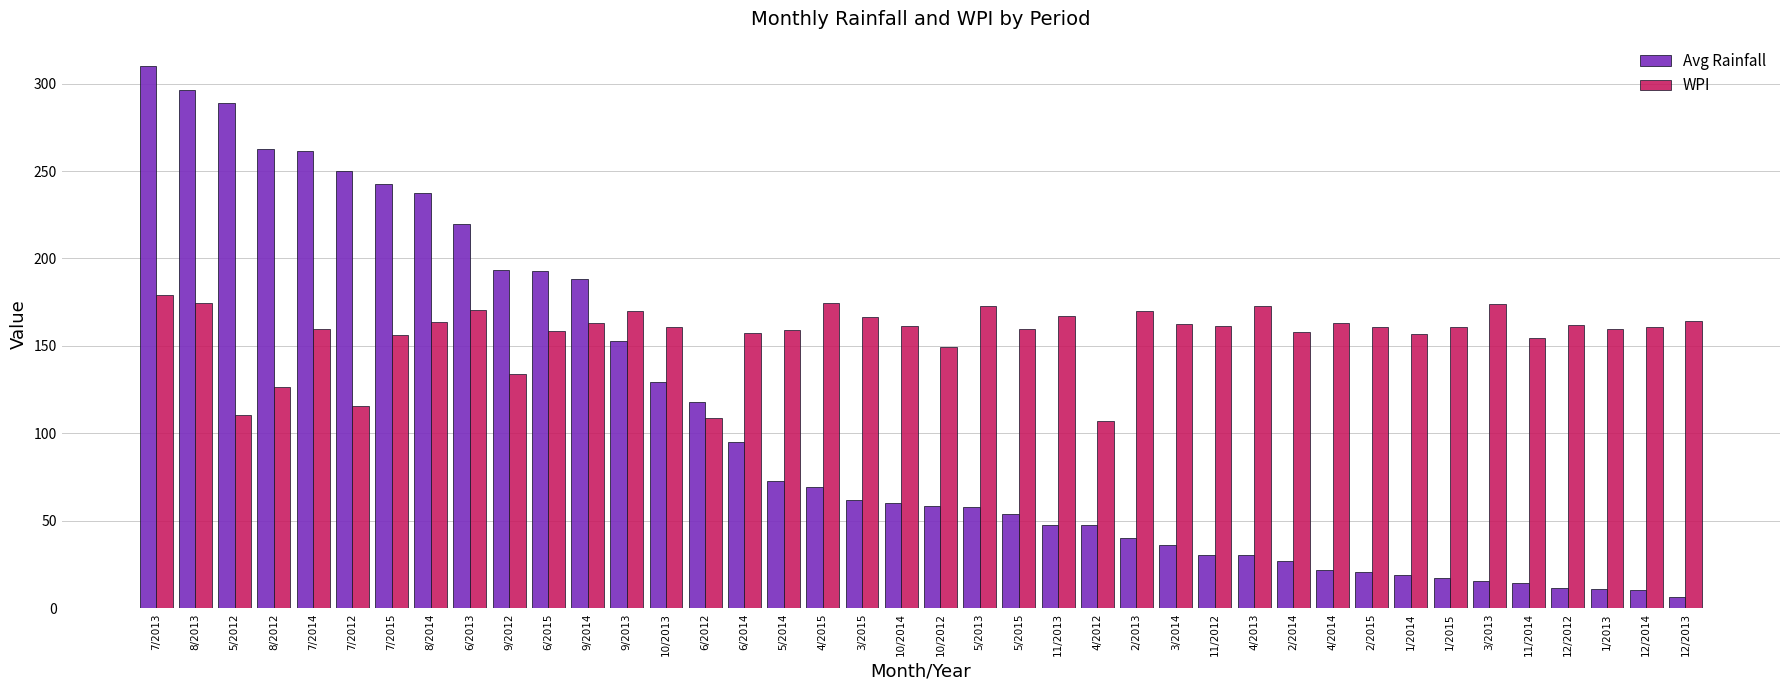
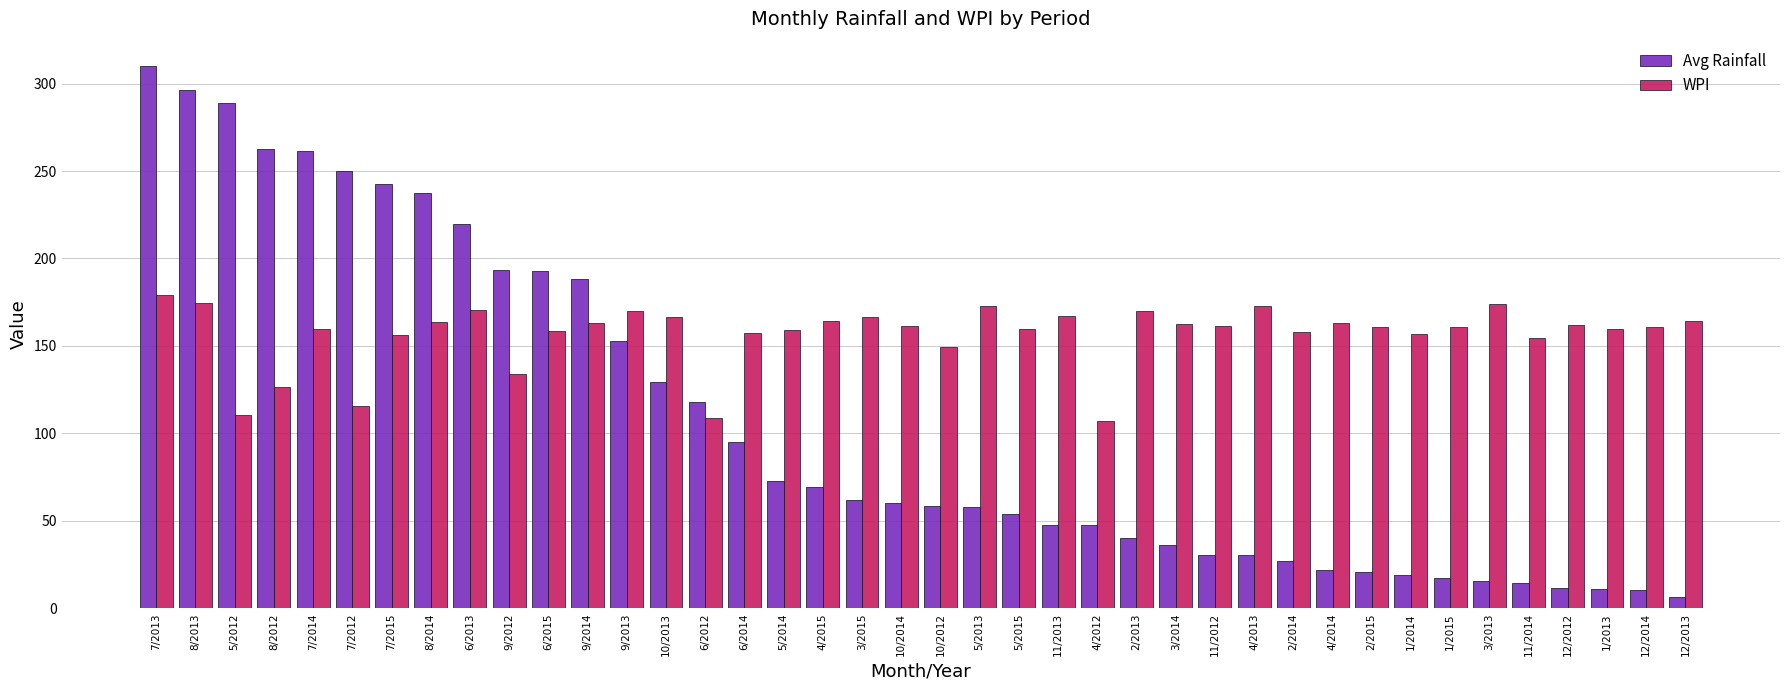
  {
    "Avg Rainfall": {
      "7/2013": 310,
      "8/2013": 296,
      "5/2012": 289,
      "8/2012": 262,
      "7/2014": 261,
      "7/2012": 250,
      "7/2015": 242,
      "8/2014": 238,
      "6/2013": 220,
      "9/2012": 194,
      "6/2015": 193,
      "9/2014": 188,
      "9/2013": 153,
      "10/2013": 129,
      "6/2012": 118,
      "6/2014": 95,
      "5/2014": 73,
      "4/2015": 69,
      "3/2015": 62,
      "10/2014": 60,
      "10/2012": 59,
      "5/2013": 58,
      "5/2015": 54,
      "11/2013": 48,
      "4/2012": 48,
      "2/2013": 40,
      "3/2014": 36,
      "11/2012": 31,
      "4/2013": 30,
      "2/2014": 27,
      "4/2014": 22,
      "2/2015": 21,
      "1/2014": 19,
      "1/2015": 17,
      "3/2013": 16,
      "11/2014": 14,
      "12/2012": 12,
      "1/2013": 11,
      "12/2014": 11,
      "12/2013": 7
    },
    "WPI": {
      "7/2013": 179,
      "8/2013": 175,
      "5/2012": 110,
      "8/2012": 126,
      "7/2014": 160,
      "7/2012": 116,
      "7/2015": 156,
      "8/2014": 164,
      "6/2013": 170,
      "9/2012": 134,
      "6/2015": 159,
      "9/2014": 163,
      "9/2013": 170,
-     "10/2013": 161,
+     "10/2013": 167,
      "6/2012": 109,
      "6/2014": 158,
      "5/2014": 159,
-     "4/2015": 175,
+     "4/2015": 164,
      "3/2015": 167,
      "10/2014": 162,
      "10/2012": 150,
      "5/2013": 173,
      "5/2015": 160,
      "11/2013": 167,
      "4/2012": 107,
      "2/2013": 170,
      "3/2014": 163,
      "11/2012": 162,
      "4/2013": 173,
      "2/2014": 158,
      "4/2014": 163,
      "2/2015": 161,
      "1/2014": 157,
      "1/2015": 161,
      "3/2013": 174,
      "11/2014": 154,
      "12/2012": 162,
      "1/2013": 160,
      "12/2014": 161,
      "12/2013": 164
    }
  }
